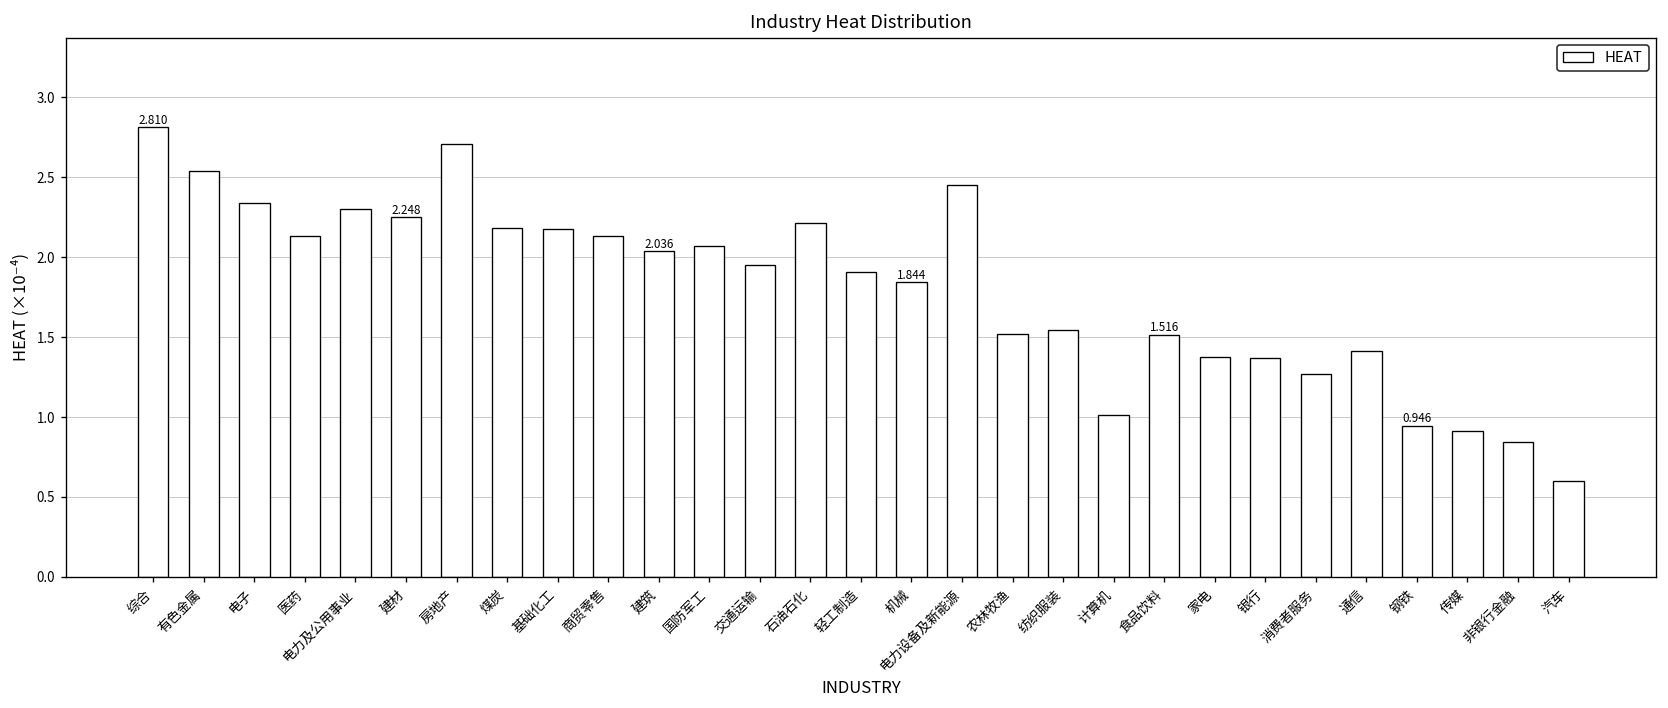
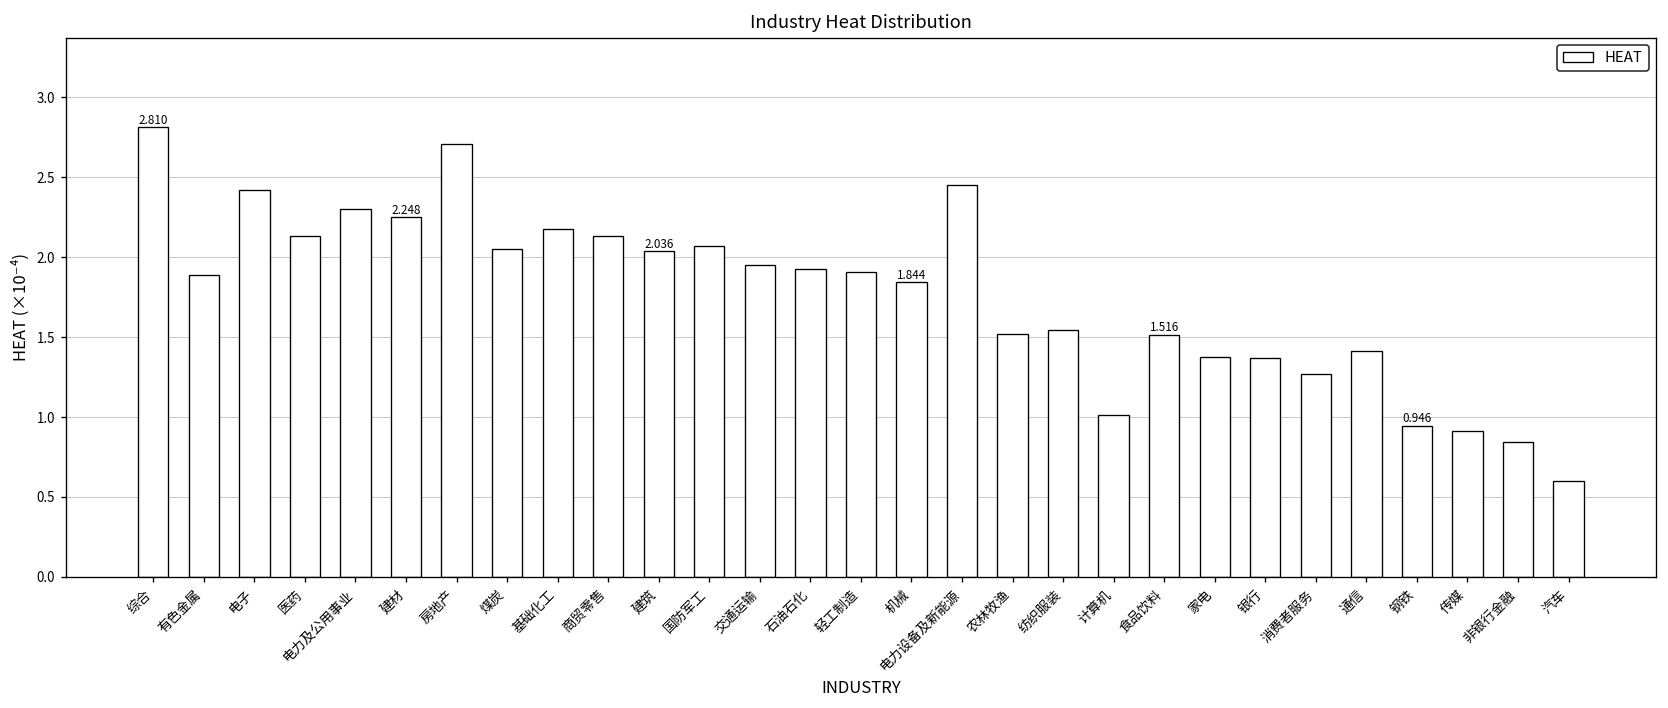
  {
-   "有色金属": 2.54,
-   "电子": 2.34,
+   "有色金属": 1.89,
+   "电子": 2.42,
    "医药": 2.13,
    "电力及公用事业": 2.30,
    "房地产": 2.71,
-   "煤炭": 2.18,
+   "煤炭": 2.05,
    "基础化工": 2.17,
    "商贸零售": 2.13,
    "国防军工": 2.07,
    "交通运输": 1.95,
-   "石油石化": 2.21,
+   "石油石化": 1.92,
    "轻工制造": 1.91,
    "电力设备及新能源": 2.45,
    "农林牧渔": 1.52,
    "纺织服装": 1.54,
    "计算机": 1.01,
    "家电": 1.37,
    "银行": 1.37,
    "消费者服务": 1.27,
    "通信": 1.41,
    "传媒": 0.91,
    "非银行金融": 0.85,
    "汽车": 0.60
  }
